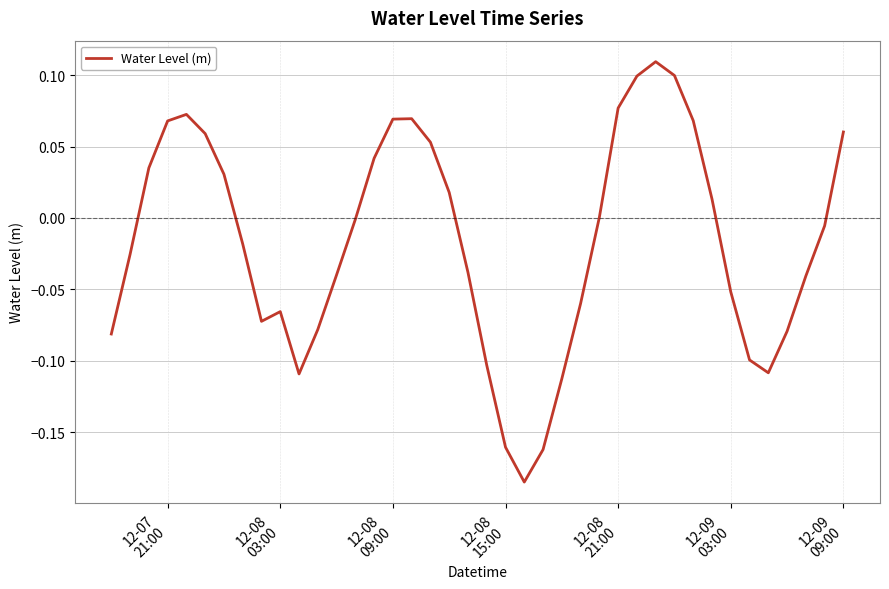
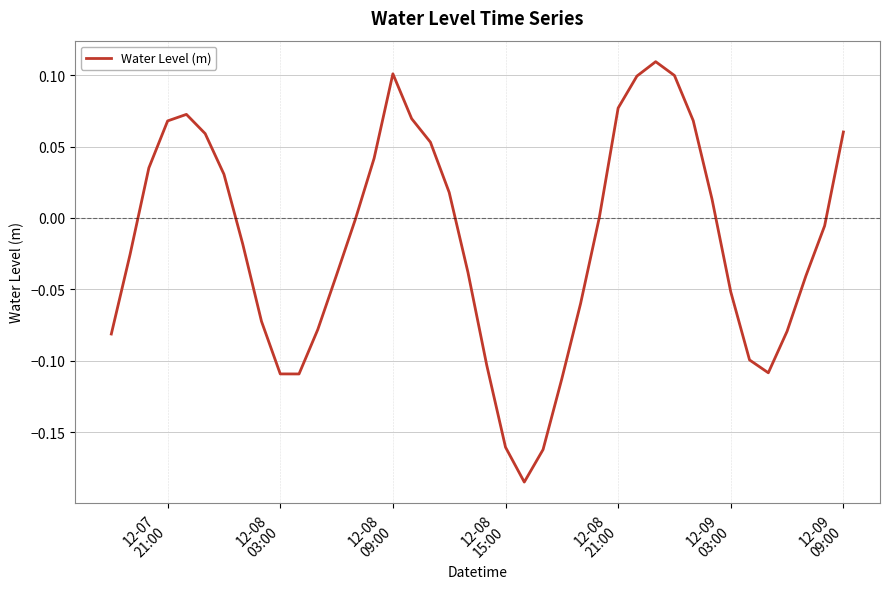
  {
    "12-07 21:00": 0.068,
-   "12-08 03:00": -0.066,
-   "12-08 09:00": 0.069,
+   "12-08 03:00": -0.109,
+   "12-08 09:00": 0.101,
    "12-08 15:00": -0.160,
    "12-08 21:00": 0.077,
    "12-09 03:00": -0.052,
    "12-09 09:00": 0.060
  }
